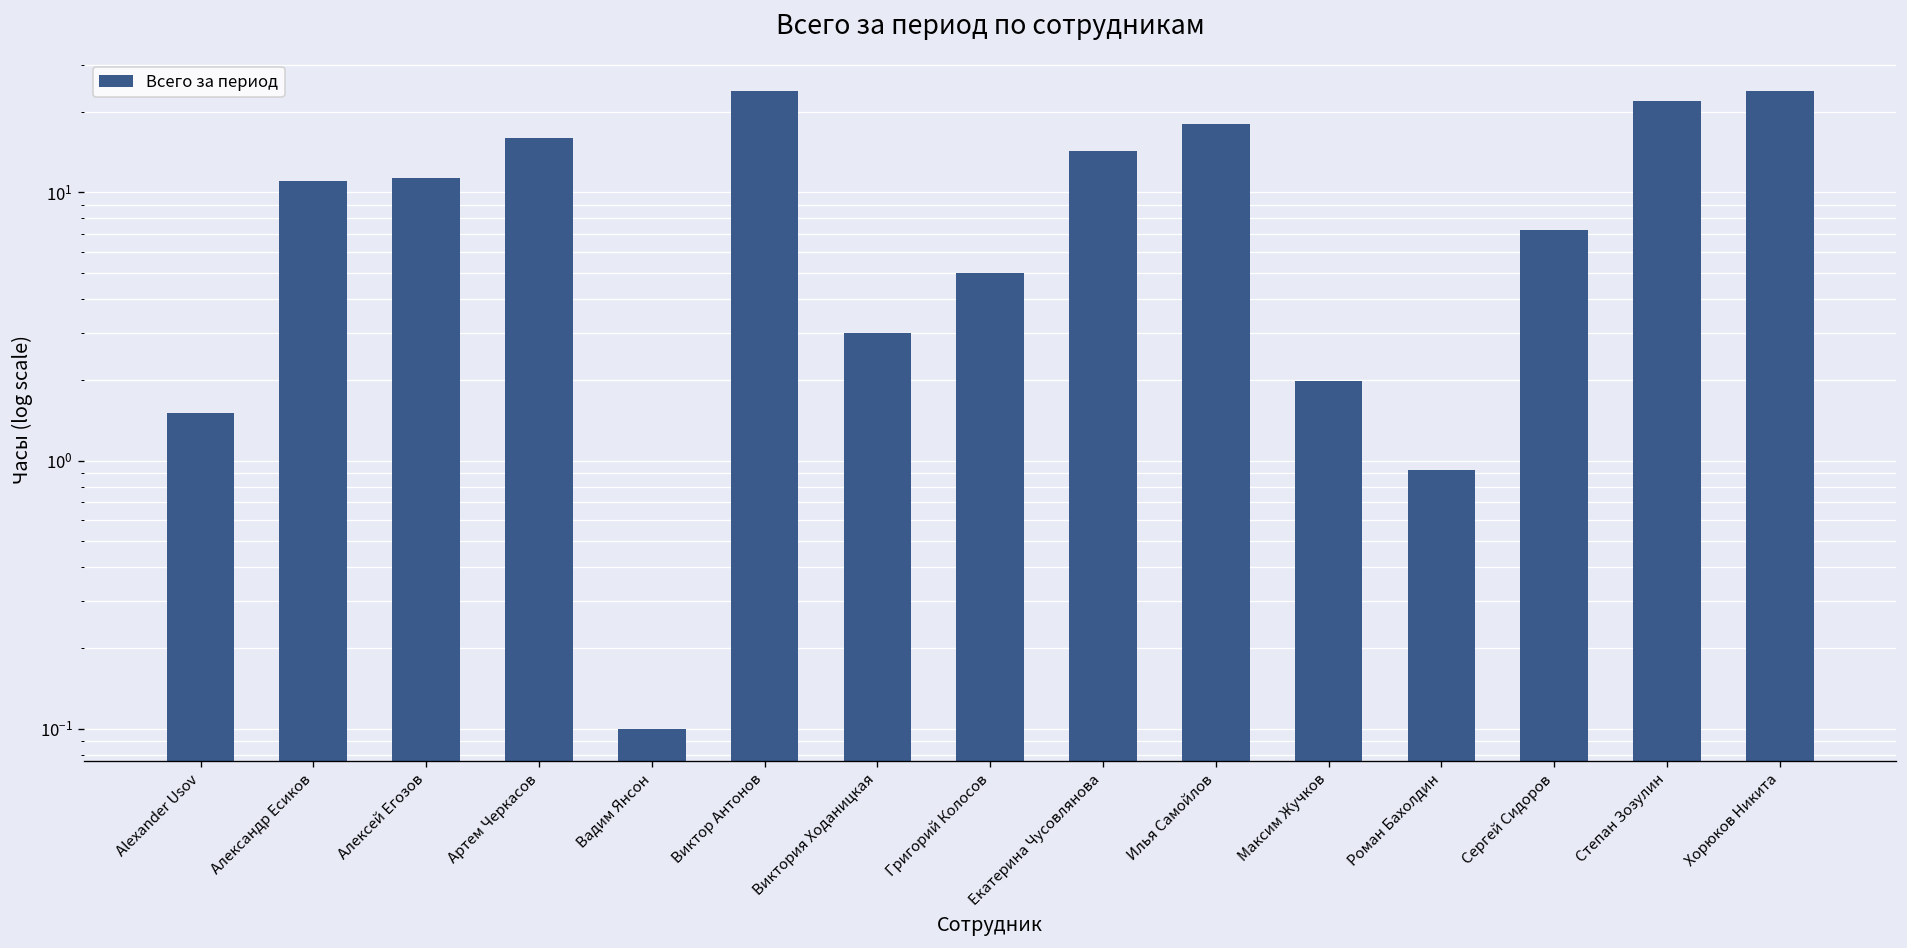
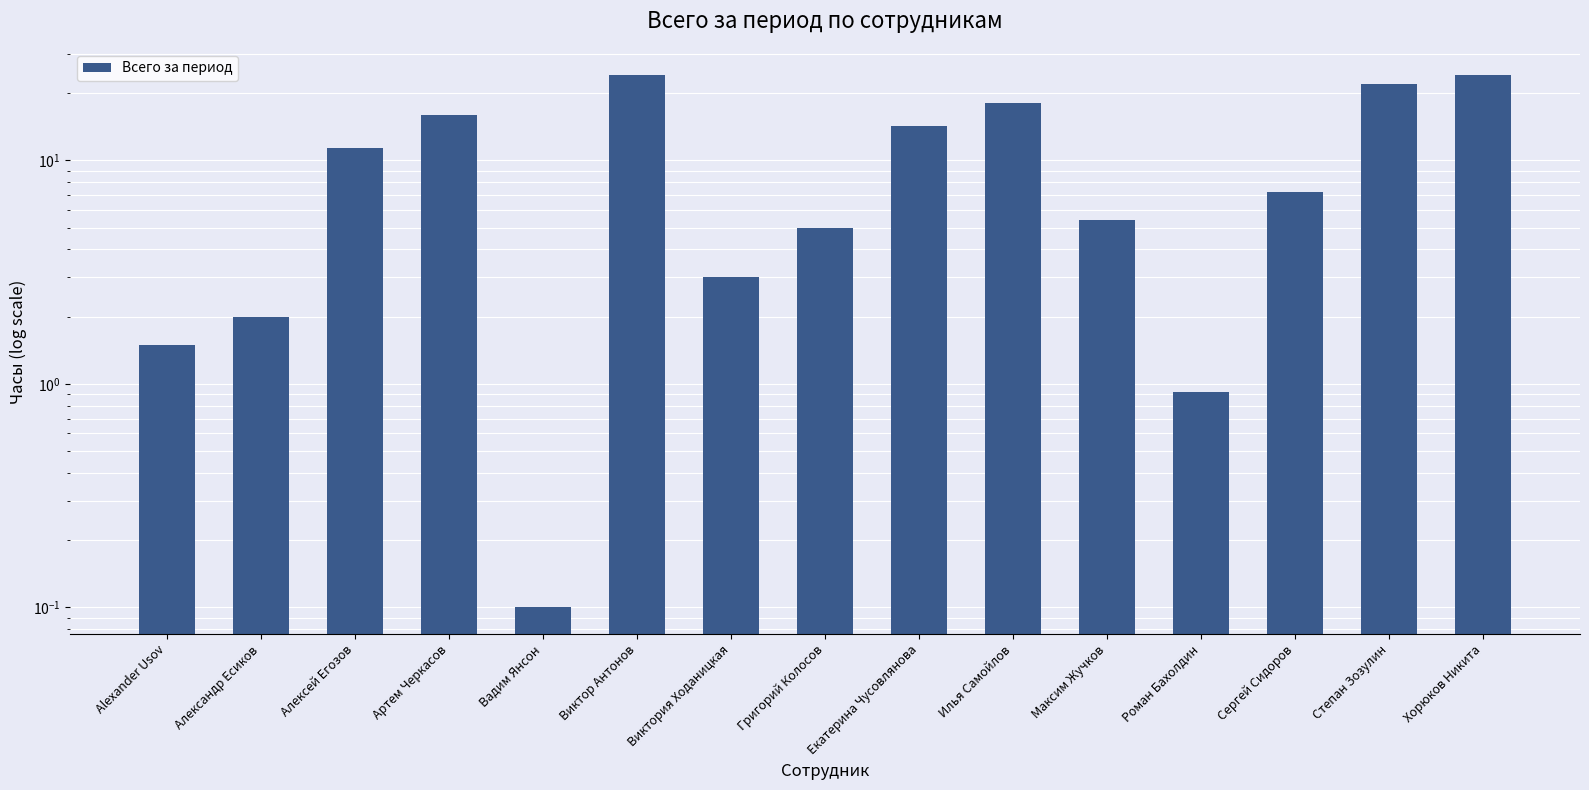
  {
    "Alexander Usov": 1.5,
-   "Александр Есиков": 11,
+   "Александр Есиков": 2,
    "Алексей Егозов": 11,
    "Артем Черкасов": 16,
    "Вадим Янсон": 0.1,
    "Виктор Антонов": 24,
    "Виктория Ходаницкая": 3.0,
    "Григорий Колосов": 5.0,
    "Екатерина Чусовлянова": 14,
    "Илья Самойлов": 18,
-   "Максим Жучков": 2.0,
+   "Максим Жучков": 5.4,
    "Роман Бахолдин": 0.9,
    "Сергей Сидоров": 7.2,
    "Степан Зозулин": 22,
    "Хорюков Никита": 24
  }
